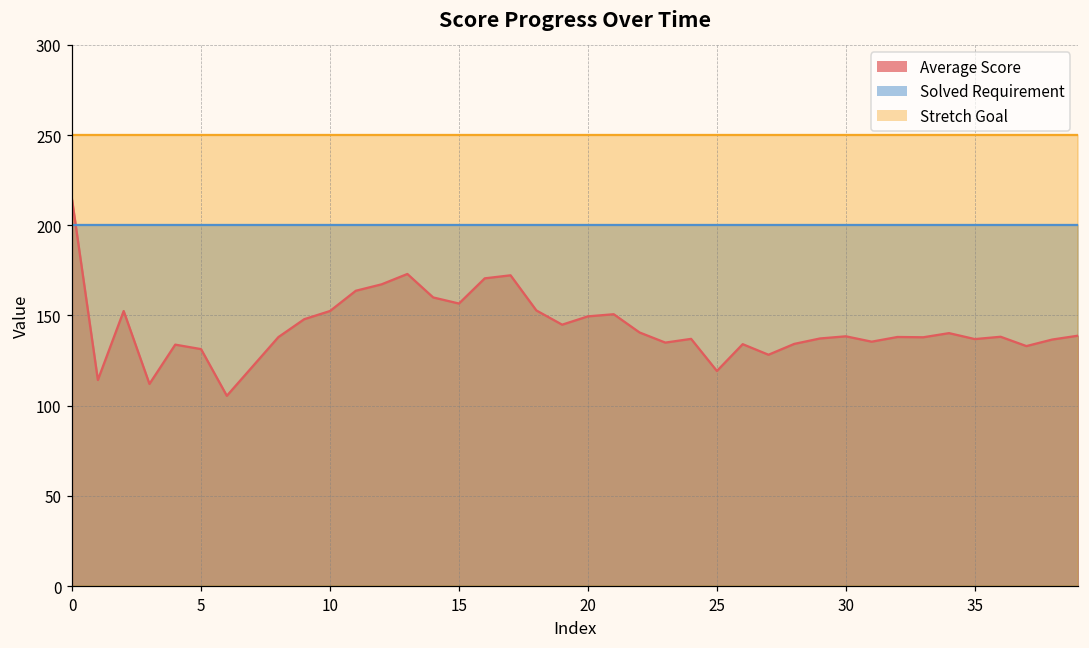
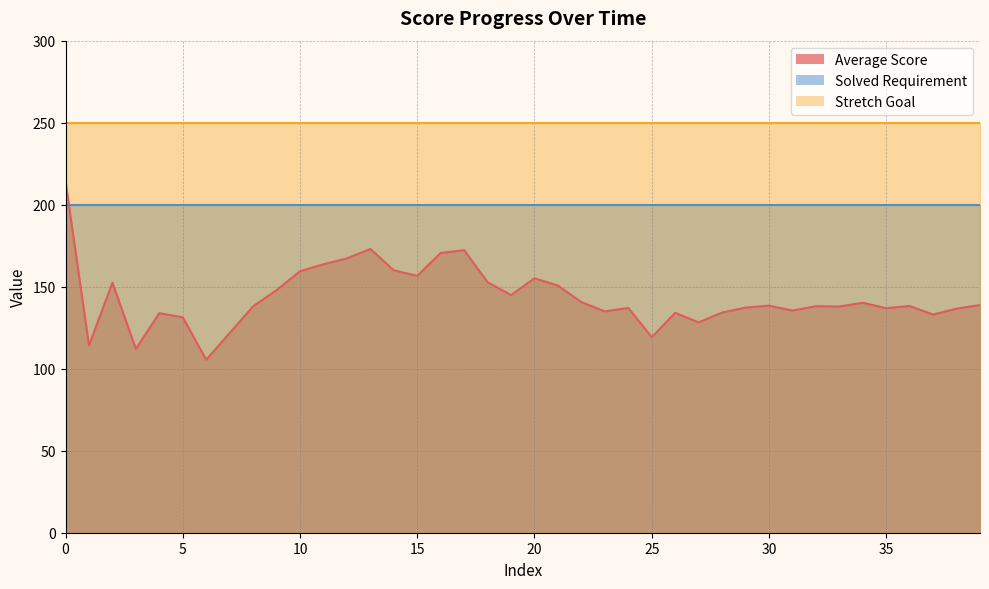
  {
    "Average Score": {
      "0": 214,
      "5": 131,
-     "10": 152,
+     "10": 159,
      "15": 157,
-     "20": 149,
+     "20": 155,
      "25": 119,
      "30": 138,
      "35": 137
    },
    "Solved Requirement": {
      "0": 200,
      "5": 200,
      "10": 200,
      "15": 200,
      "20": 200,
      "25": 200,
      "30": 200,
      "35": 200
    },
    "Stretch Goal": {
      "0": 250,
      "5": 250,
      "10": 250,
      "15": 250,
      "20": 250,
      "25": 250,
      "30": 250,
      "35": 250
    }
  }
